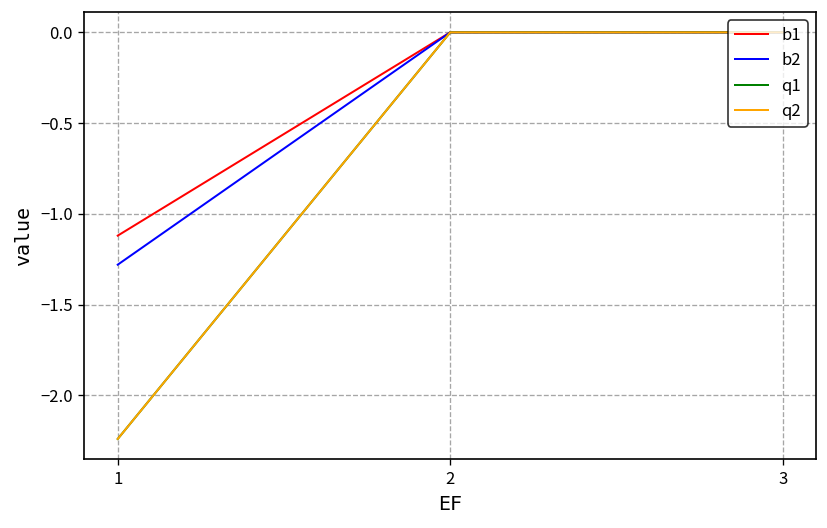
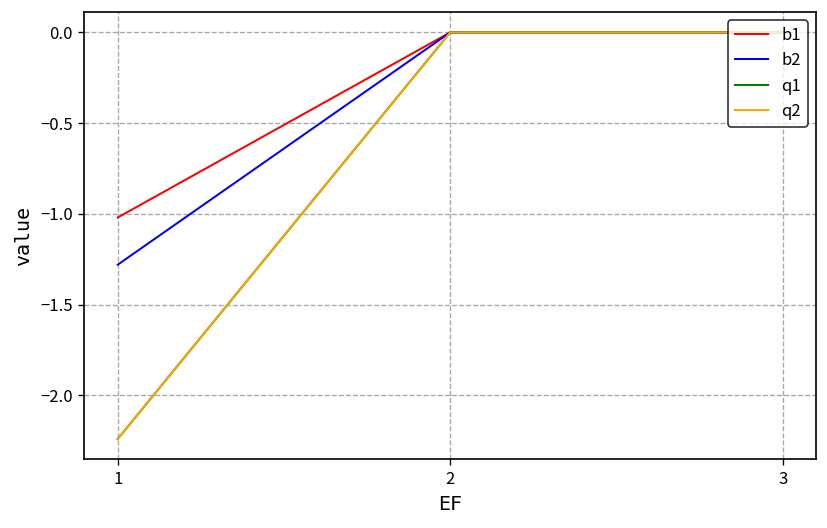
  {
    "b1": {
-     "1": -1.12
+     "1": -1.02
    },
    "b2": {
      "1": -1.28
    },
    "q2": {
      "1": -2.24
    }
  }
